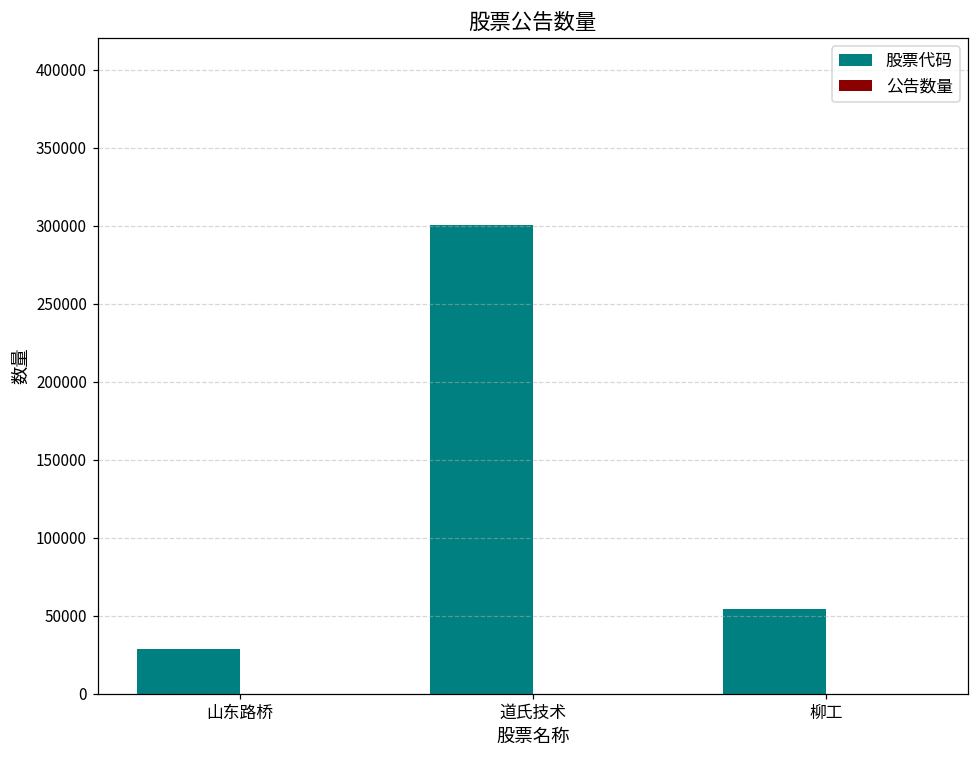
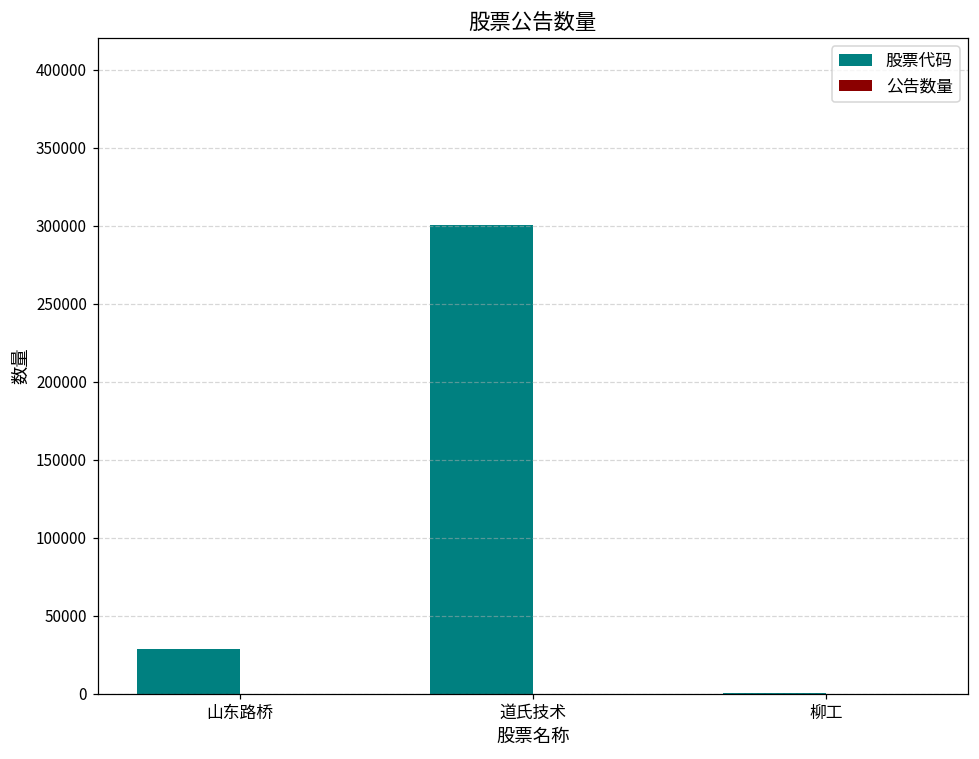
  {
    "股票代码": {
      "山东路桥": 29000,
      "道氏技术": 300000,
-     "柳工": 54000
+     "柳工": 1000
    }
  }
